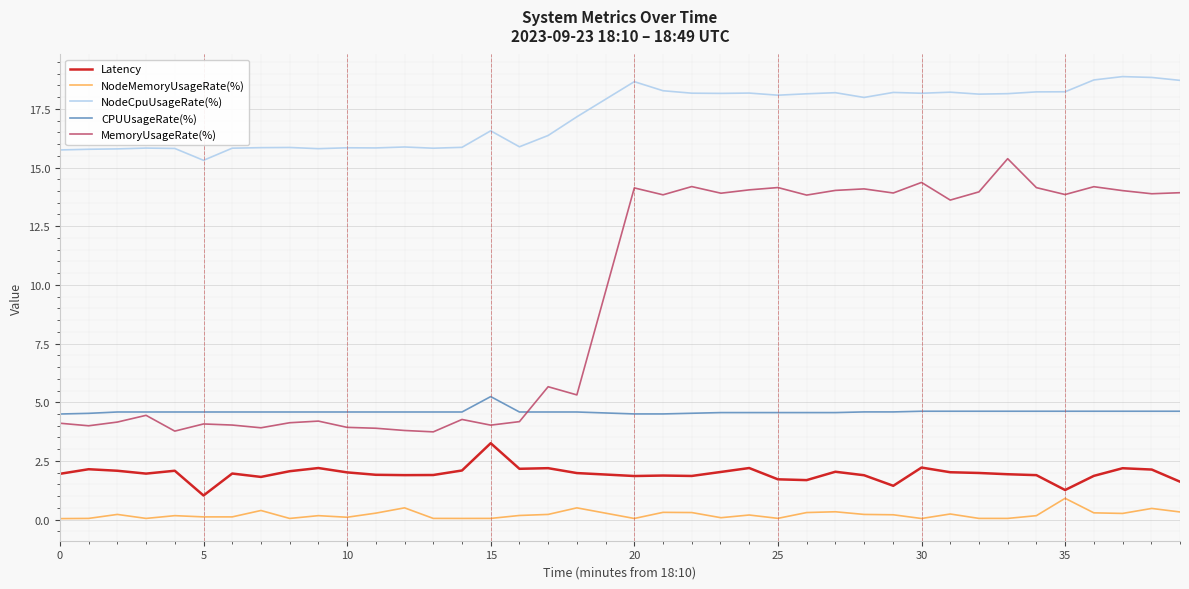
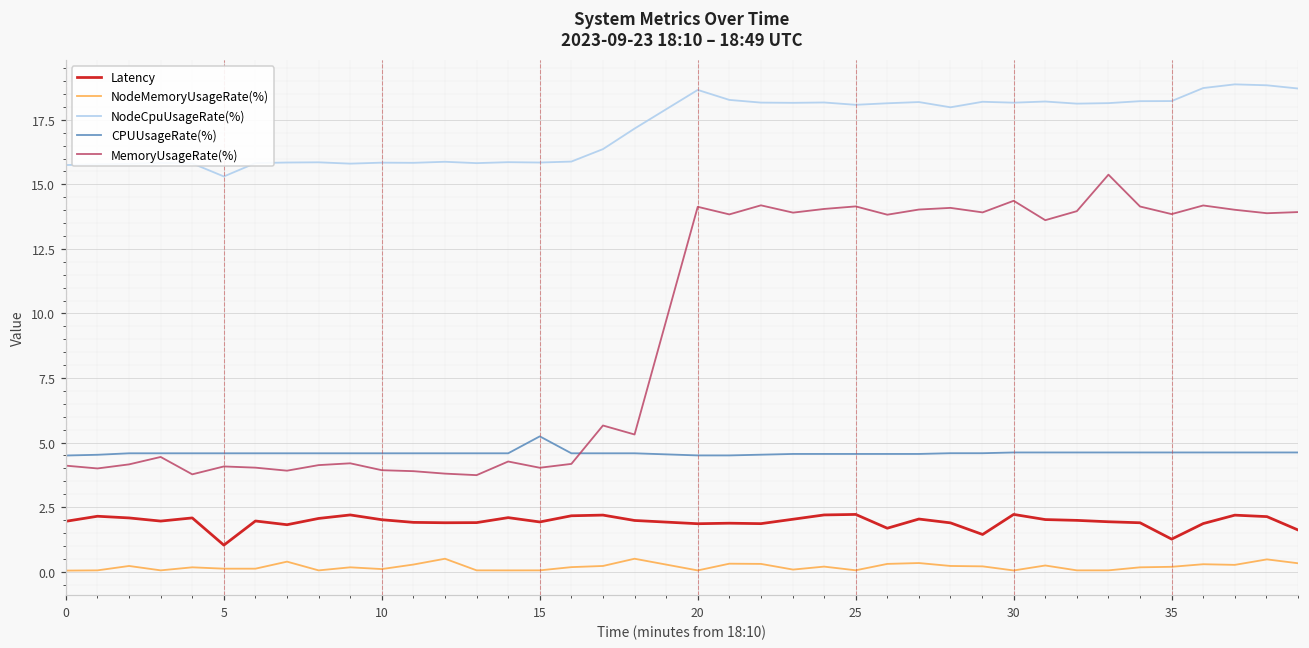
  {
    "Latency": {
      "0": 2.0,
      "5": 1.0,
      "10": 2.0,
-     "15": 3.3,
+     "15": 1.9,
      "20": 1.9,
-     "25": 1.7,
+     "25": 2.2,
      "30": 2.2,
      "35": 1.3
    },
    "NodeMemoryUsageRate(%)": {
      "0": 0.0,
      "5": 0.1,
      "10": 0.1,
      "15": 0.1,
      "20": 0.0,
      "25": 0.1,
      "30": 0.0,
-     "35": 0.9
+     "35": 0.2
    },
    "NodeCpuUsageRate(%)": {
      "0": 15.7,
      "5": 15.3,
      "10": 15.8,
-     "15": 16.6,
+     "15": 15.8,
      "20": 18.7,
      "25": 18.1,
      "30": 18.2,
      "35": 18.2
    },
    "CPUUsageRate(%)": {
      "0": 4.5,
      "5": 4.6,
      "10": 4.6,
      "15": 5.2,
      "20": 4.5,
      "25": 4.6,
      "30": 4.6,
      "35": 4.6
    },
    "MemoryUsageRate(%)": {
      "0": 4.1,
      "5": 4.1,
      "10": 3.9,
      "15": 4.0,
      "20": 14.1,
      "25": 14.1,
      "30": 14.4,
      "35": 13.8
    }
  }
